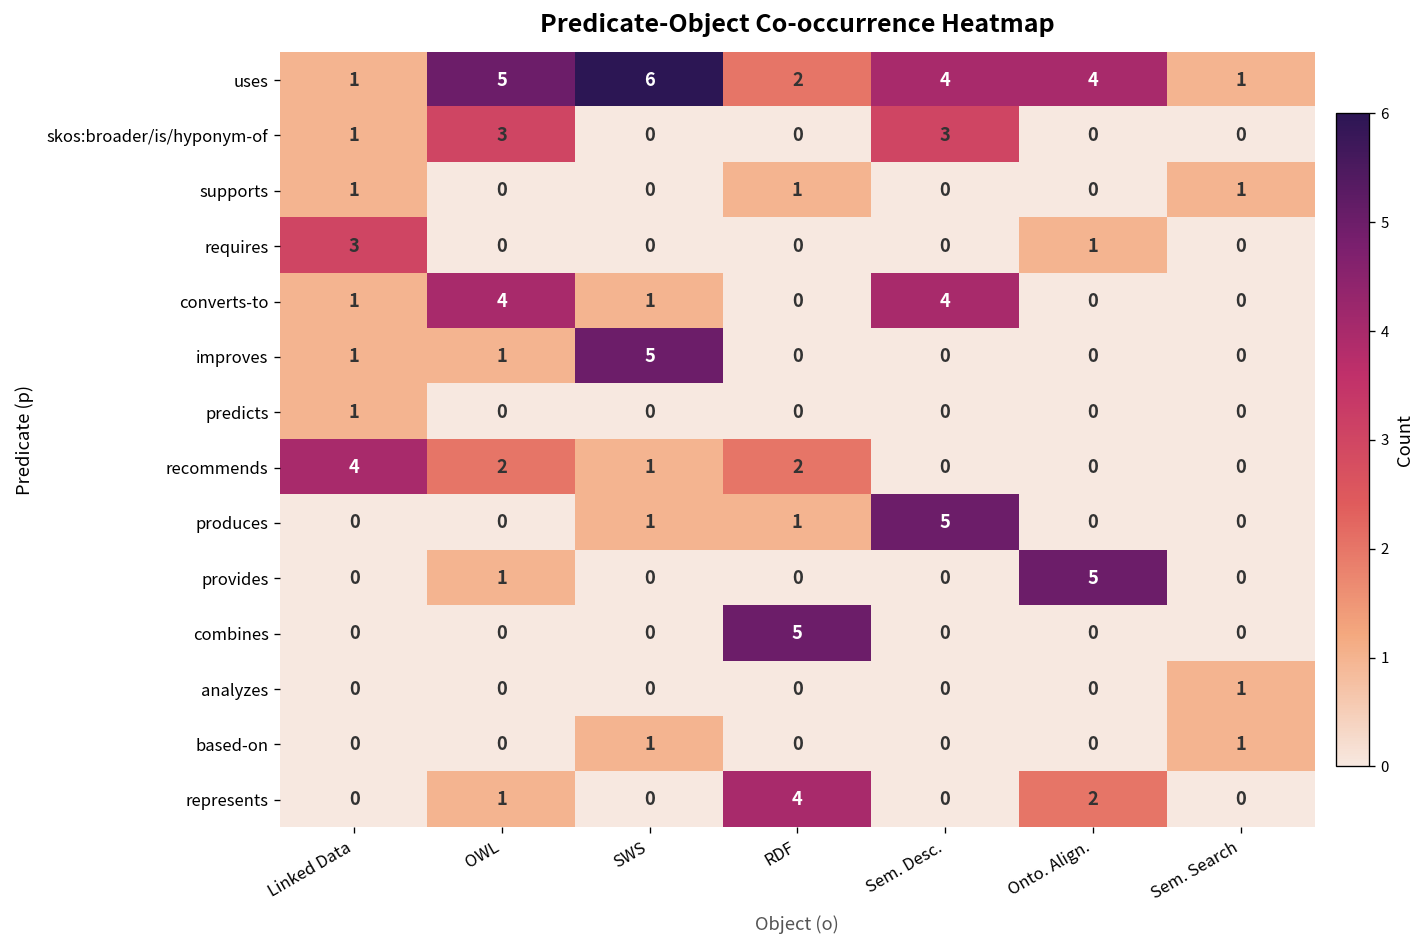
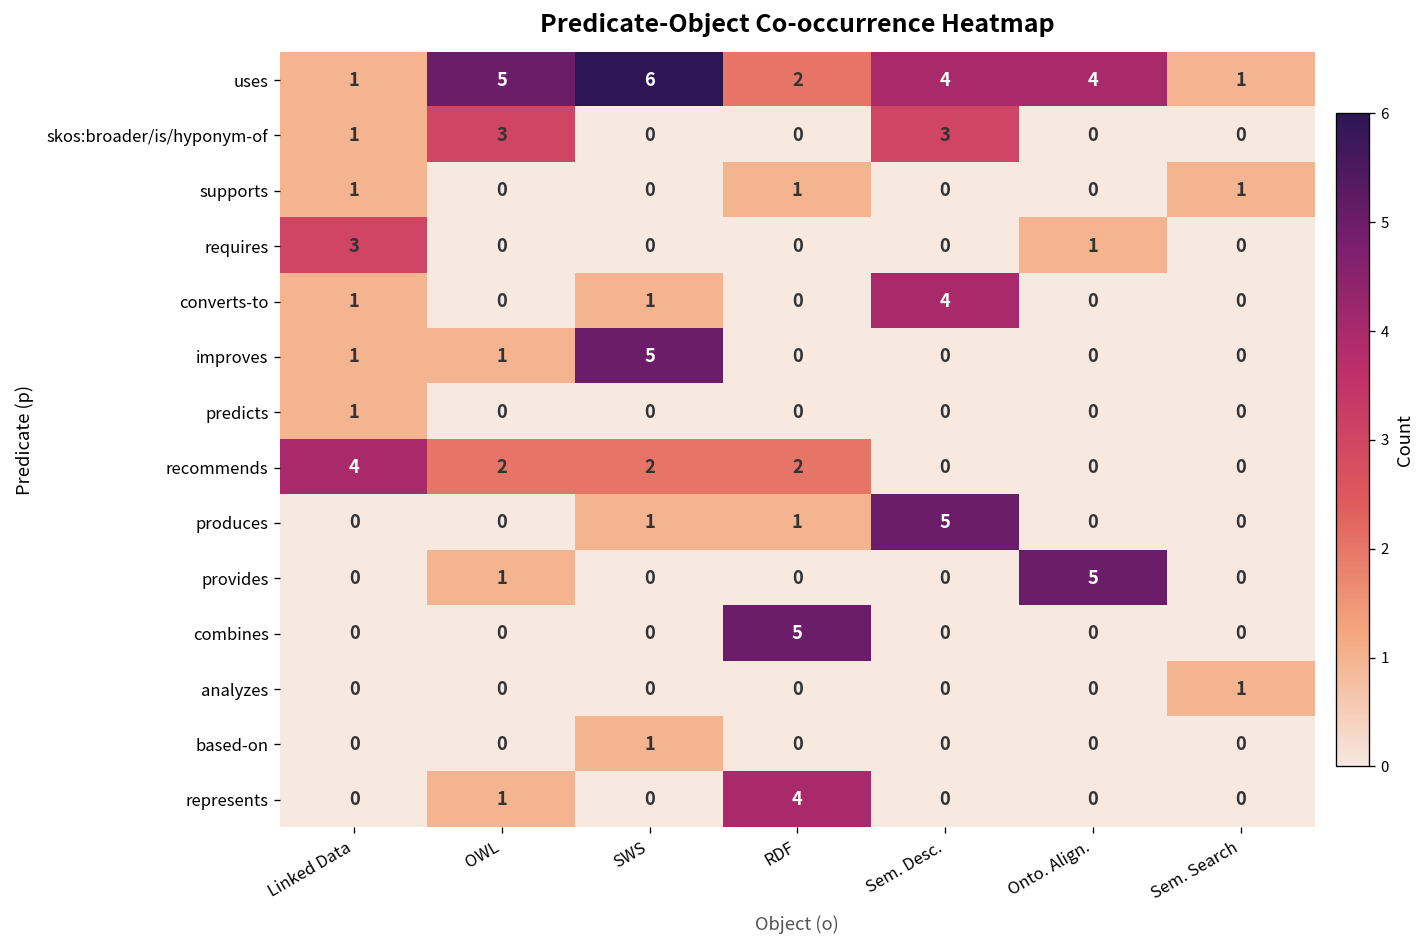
  {
    "uses": {
      "Linked Data": 1,
      "OWL": 5,
      "SWS": 6,
      "RDF": 2,
      "Sem. Desc.": 4,
      "Onto. Align.": 4,
      "Sem. Search": 1
    },
    "skos:broader/is/hyponym-of": {
      "Linked Data": 1,
      "OWL": 3,
      "SWS": 0,
      "RDF": 0,
      "Sem. Desc.": 3,
      "Onto. Align.": 0,
      "Sem. Search": 0
    },
    "supports": {
      "Linked Data": 1,
      "OWL": 0,
      "SWS": 0,
      "RDF": 1,
      "Sem. Desc.": 0,
      "Onto. Align.": 0,
      "Sem. Search": 1
    },
    "requires": {
      "Linked Data": 3,
      "OWL": 0,
      "SWS": 0,
      "RDF": 0,
      "Sem. Desc.": 0,
      "Onto. Align.": 1,
      "Sem. Search": 0
    },
    "converts-to": {
      "Linked Data": 1,
-     "OWL": 4,
+     "OWL": 0,
      "SWS": 1,
      "RDF": 0,
      "Sem. Desc.": 4,
      "Onto. Align.": 0,
      "Sem. Search": 0
    },
    "improves": {
      "Linked Data": 1,
      "OWL": 1,
      "SWS": 5,
      "RDF": 0,
      "Sem. Desc.": 0,
      "Onto. Align.": 0,
      "Sem. Search": 0
    },
    "predicts": {
      "Linked Data": 1,
      "OWL": 0,
      "SWS": 0,
      "RDF": 0,
      "Sem. Desc.": 0,
      "Onto. Align.": 0,
      "Sem. Search": 0
    },
    "recommends": {
      "Linked Data": 4,
      "OWL": 2,
-     "SWS": 1,
+     "SWS": 2,
      "RDF": 2,
      "Sem. Desc.": 0,
      "Onto. Align.": 0,
      "Sem. Search": 0
    },
    "produces": {
      "Linked Data": 0,
      "OWL": 0,
      "SWS": 1,
      "RDF": 1,
      "Sem. Desc.": 5,
      "Onto. Align.": 0,
      "Sem. Search": 0
    },
    "provides": {
      "Linked Data": 0,
      "OWL": 1,
      "SWS": 0,
      "RDF": 0,
      "Sem. Desc.": 0,
      "Onto. Align.": 5,
      "Sem. Search": 0
    },
    "combines": {
      "Linked Data": 0,
      "OWL": 0,
      "SWS": 0,
      "RDF": 5,
      "Sem. Desc.": 0,
      "Onto. Align.": 0,
      "Sem. Search": 0
    },
    "analyzes": {
      "Linked Data": 0,
      "OWL": 0,
      "SWS": 0,
      "RDF": 0,
      "Sem. Desc.": 0,
      "Onto. Align.": 0,
      "Sem. Search": 1
    },
    "based-on": {
      "Linked Data": 0,
      "OWL": 0,
      "SWS": 1,
      "RDF": 0,
      "Sem. Desc.": 0,
      "Onto. Align.": 0,
-     "Sem. Search": 1
+     "Sem. Search": 0
    },
    "represents": {
      "Linked Data": 0,
      "OWL": 1,
      "SWS": 0,
      "RDF": 4,
      "Sem. Desc.": 0,
-     "Onto. Align.": 2,
+     "Onto. Align.": 0,
      "Sem. Search": 0
    }
  }
